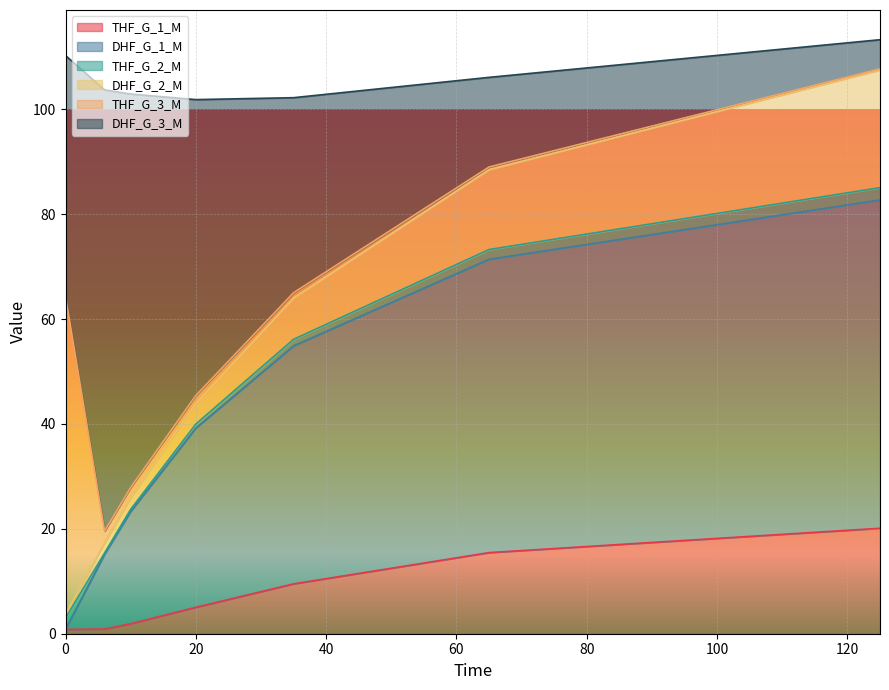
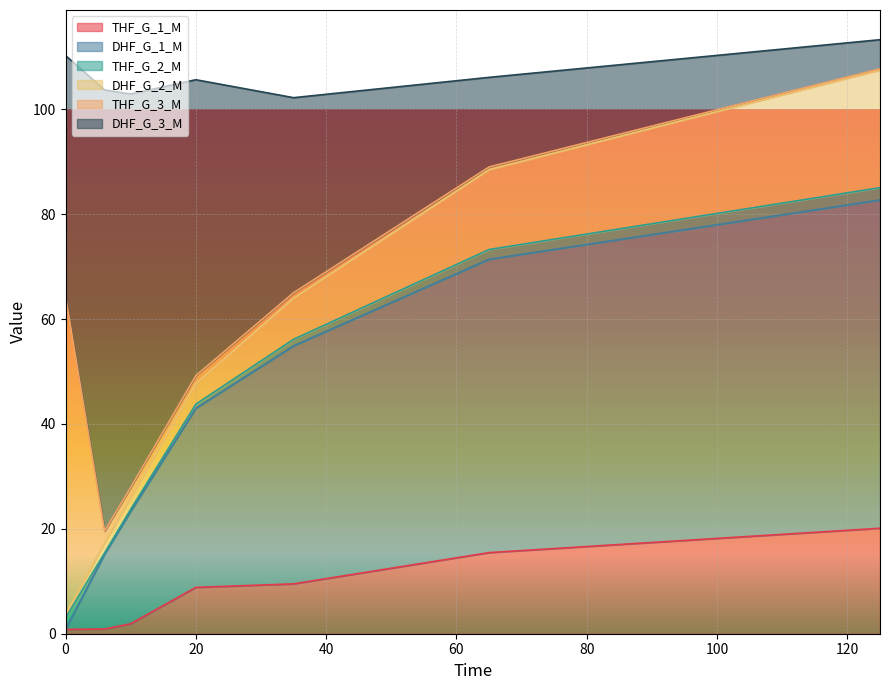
  {
    "THF_G_1_M": {
-     "20": 5
+     "20": 9
    },
    "DHF_G_3_M": {
      "0": 46,
      "20": 56
    }
  }
